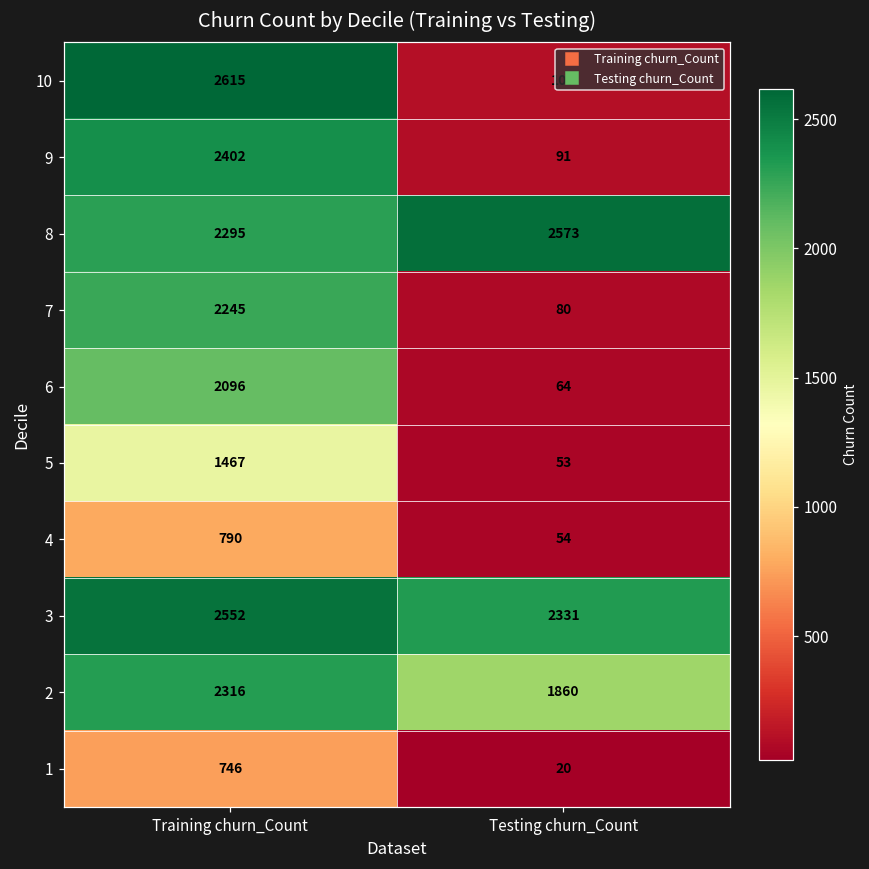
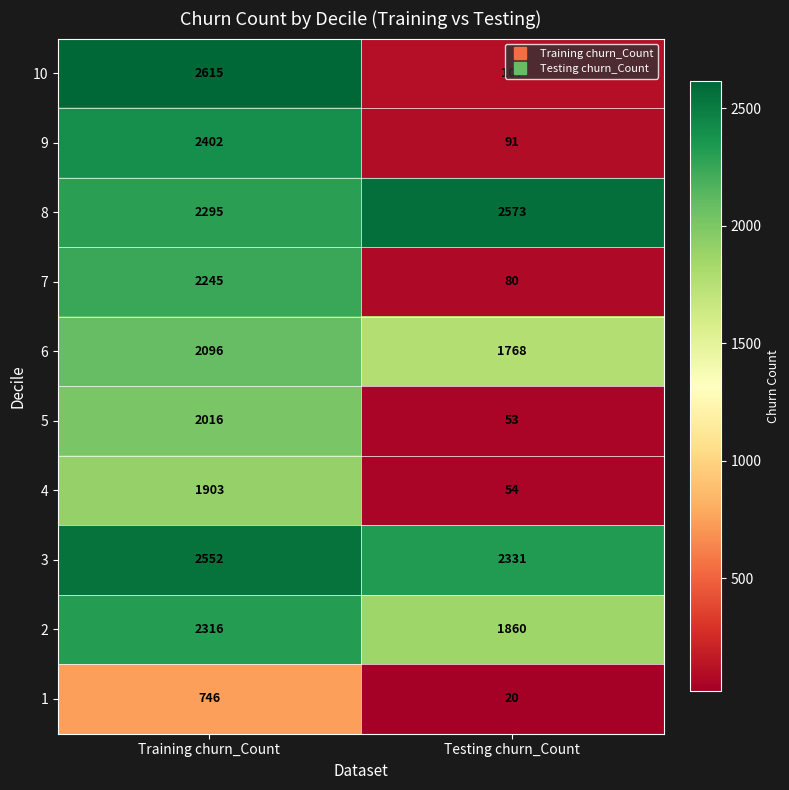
  {
    "10": {
      "Training churn_Count": 2615
    },
    "9": {
      "Training churn_Count": 2402,
      "Testing churn_Count": 91
    },
    "8": {
      "Training churn_Count": 2295,
      "Testing churn_Count": 2573
    },
    "7": {
      "Training churn_Count": 2245,
      "Testing churn_Count": 80
    },
    "6": {
      "Training churn_Count": 2096,
-     "Testing churn_Count": 64
+     "Testing churn_Count": 1768
    },
    "5": {
-     "Training churn_Count": 1467,
+     "Training churn_Count": 2016,
      "Testing churn_Count": 53
    },
    "4": {
-     "Training churn_Count": 790,
+     "Training churn_Count": 1903,
      "Testing churn_Count": 54
    },
    "3": {
      "Training churn_Count": 2552,
      "Testing churn_Count": 2331
    },
    "2": {
      "Training churn_Count": 2316,
      "Testing churn_Count": 1860
    },
    "1": {
      "Training churn_Count": 746,
      "Testing churn_Count": 20
    }
  }
